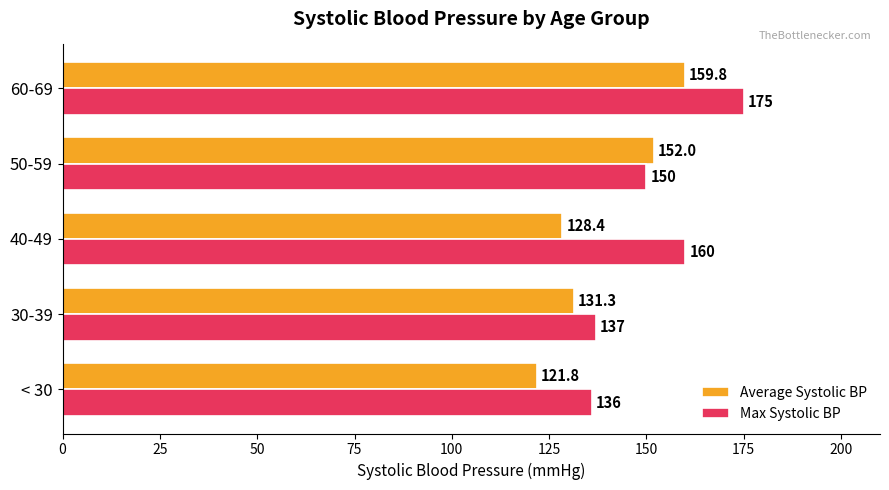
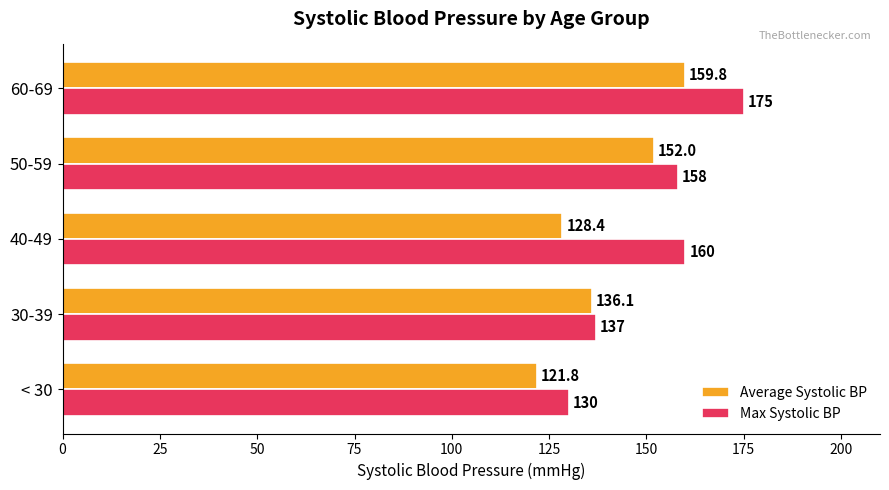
  {
    "Average Systolic BP": {
      "60-69": 159.8,
      "50-59": 152.0,
      "40-49": 128.4,
-     "30-39": 131.3,
+     "30-39": 136.1,
      "< 30": 121.8
    },
    "Max Systolic BP": {
      "60-69": 175,
-     "50-59": 150,
+     "50-59": 158,
      "40-49": 160,
      "30-39": 137,
-     "< 30": 136
+     "< 30": 130
    }
  }
